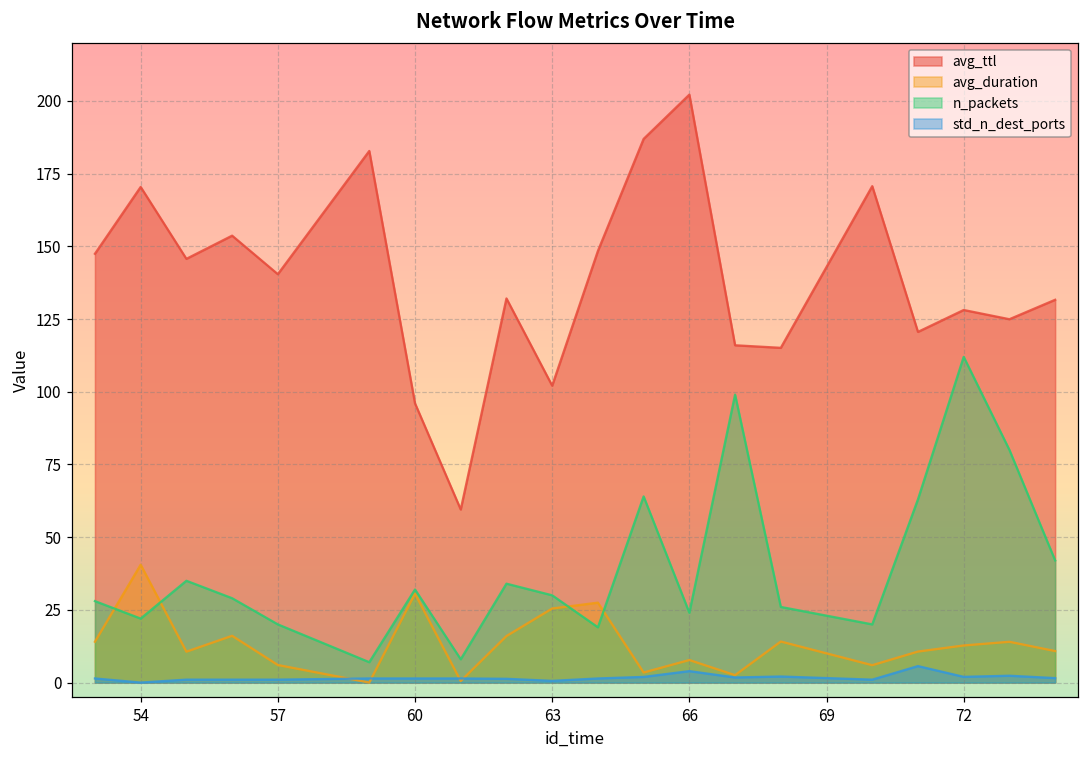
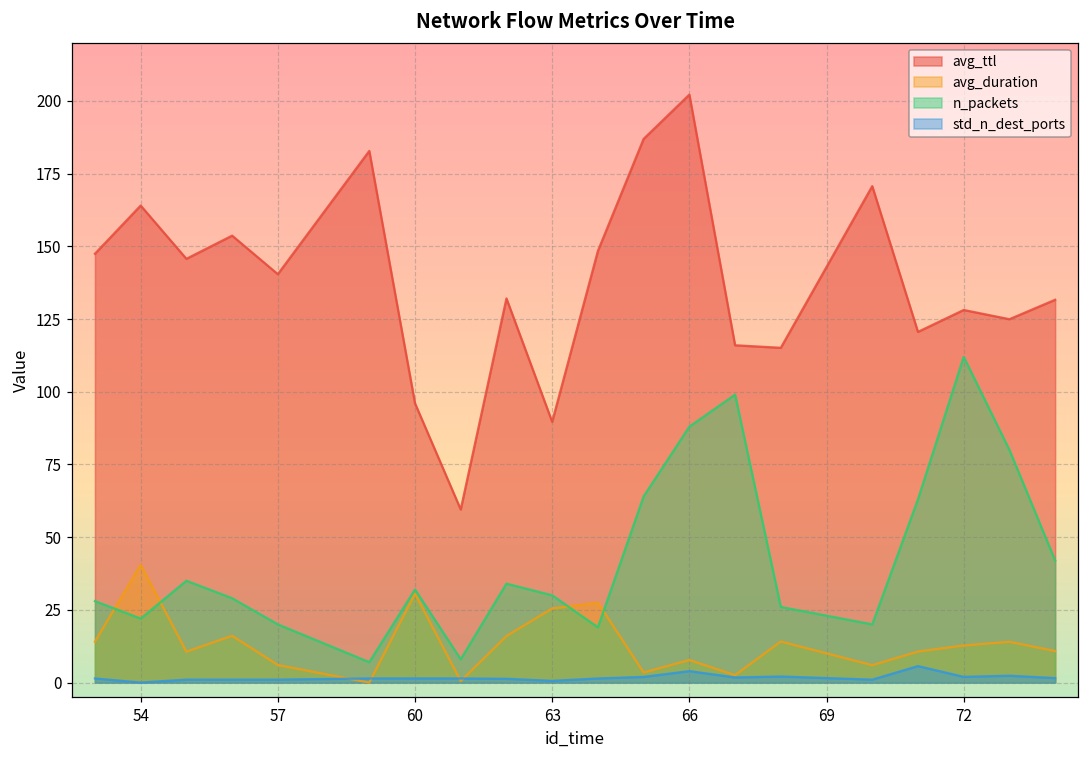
  {
    "avg_ttl": {
-     "54": 170,
+     "54": 164,
      "57": 140,
      "60": 96,
-     "63": 102,
+     "63": 90,
      "66": 202,
      "72": 128
    },
    "avg_duration": {
      "54": 41,
      "57": 6,
      "60": 31,
      "63": 25,
      "66": 8,
      "72": 13
    },
    "n_packets": {
      "54": 22,
      "57": 20,
      "60": 32,
      "63": 30,
-     "66": 24,
+     "66": 88,
      "72": 112
    },
    "std_n_dest_ports": {
      "54": 0,
      "57": 1,
      "60": 1,
      "63": 1,
      "66": 4,
      "72": 2
    }
  }
